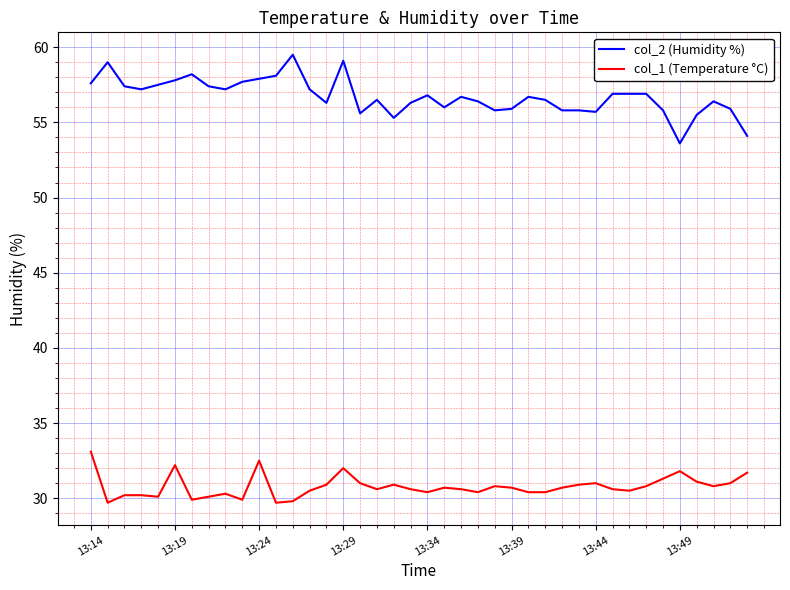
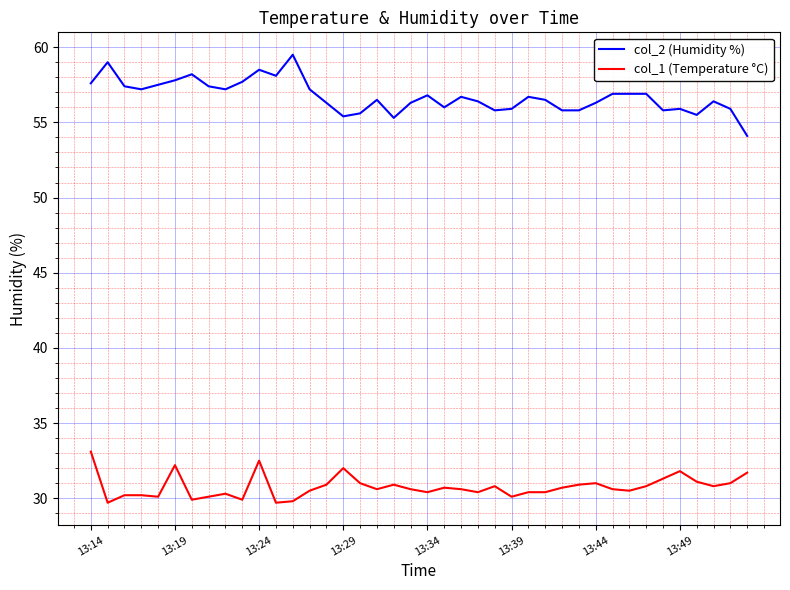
  {
    "col_2 (Humidity %)": {
      "13:14": 57.6,
      "13:19": 57.8,
-     "13:24": 57.9,
-     "13:29": 59.1,
+     "13:24": 58.5,
+     "13:29": 55.4,
      "13:34": 56.8,
      "13:39": 55.9,
-     "13:44": 55.7,
-     "13:49": 53.6
+     "13:44": 56.3,
+     "13:49": 55.9
    },
    "col_1 (Temperature °C)": {
      "13:14": 33.1,
      "13:19": 32.2,
      "13:24": 32.5,
      "13:29": 32.0,
      "13:34": 30.4,
-     "13:39": 30.7,
+     "13:39": 30.1,
      "13:44": 31.0,
      "13:49": 31.8
    }
  }
